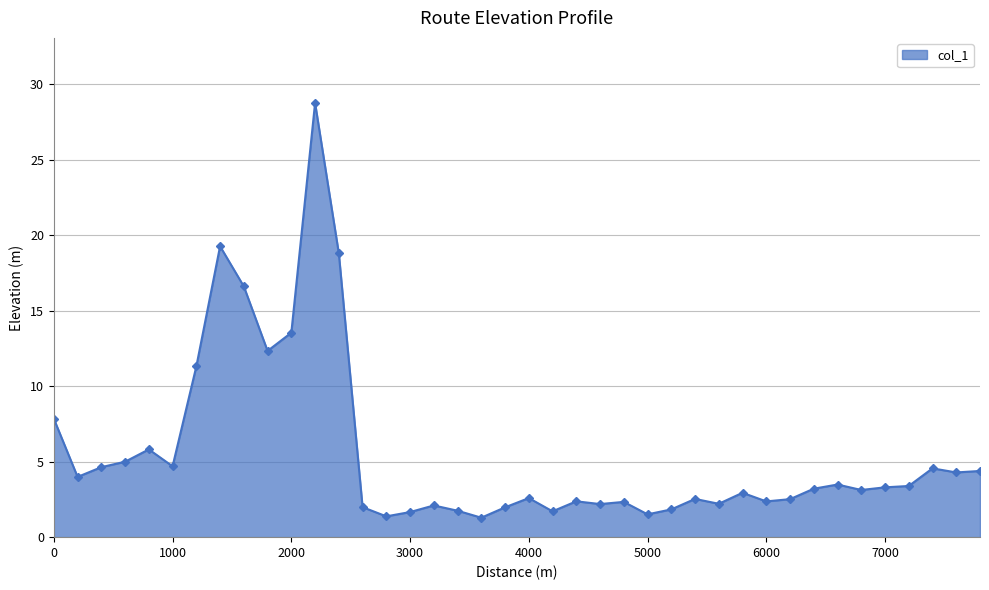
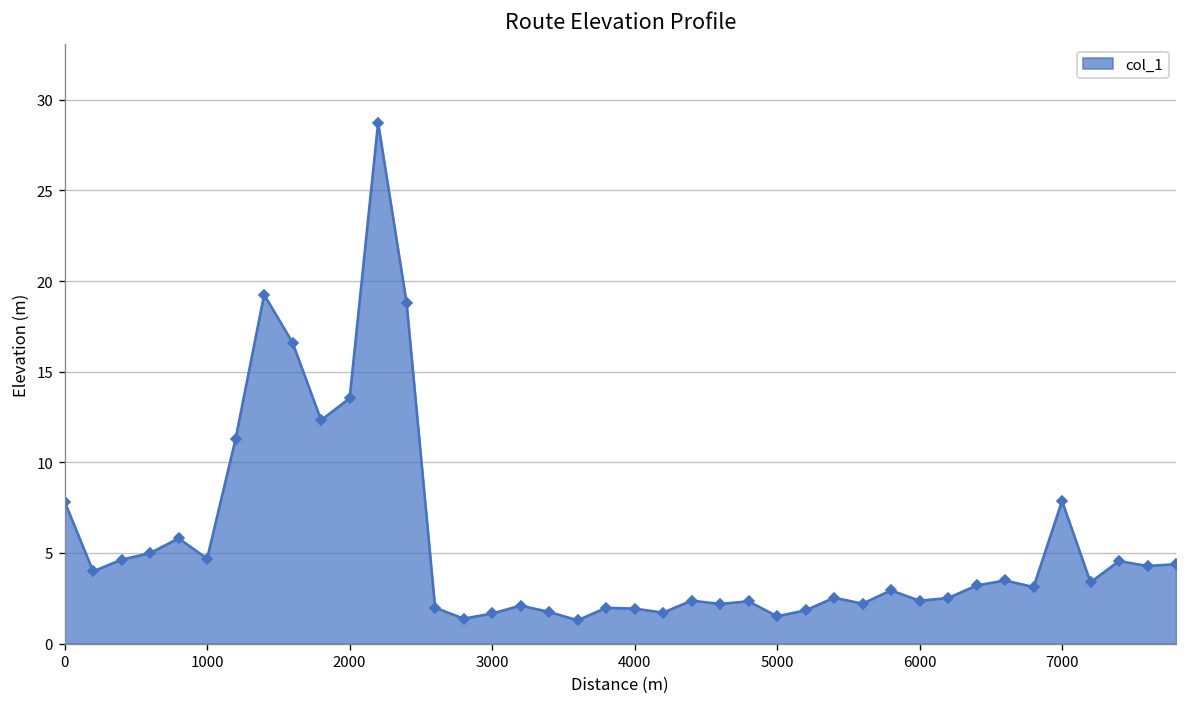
  {
    "0": 7.8,
    "1000": 4.7,
    "2000": 13.5,
    "3000": 1.7,
-   "4000": 2.6,
+   "4000": 1.9,
    "5000": 1.5,
    "6000": 2.4,
-   "7000": 3.3
+   "7000": 7.9
  }
